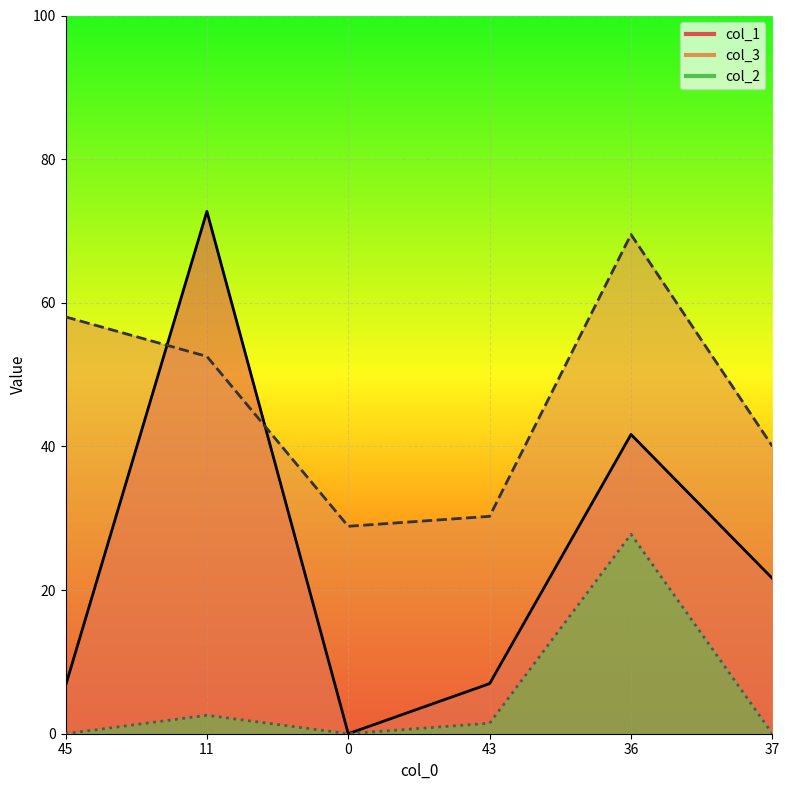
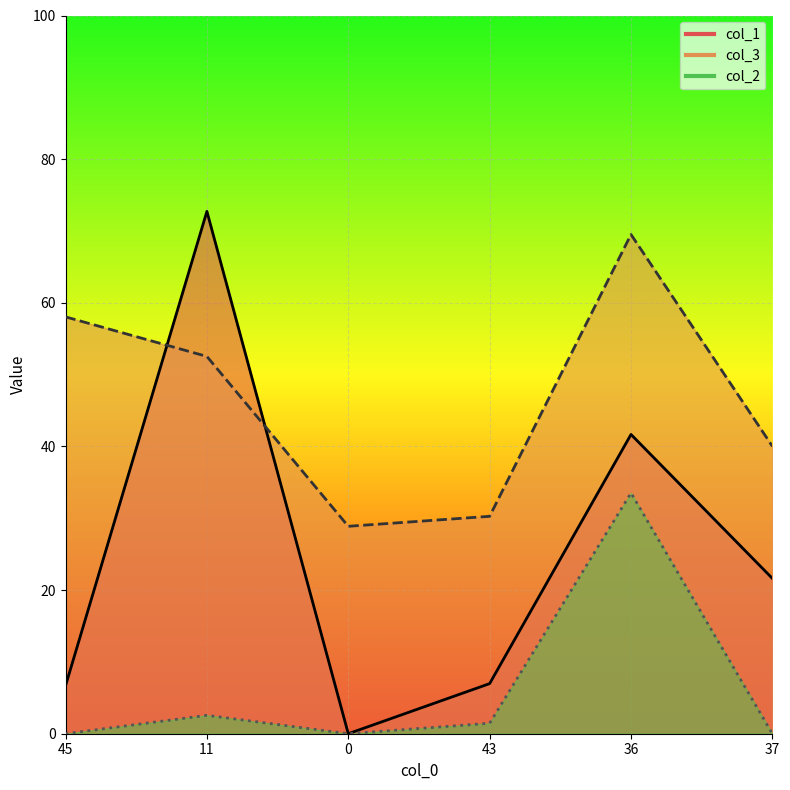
  {
    "col_2": {
      "45": 0,
      "11": 3,
      "43": 1,
-     "36": 28,
+     "36": 34,
      "37": 0
    }
  }
